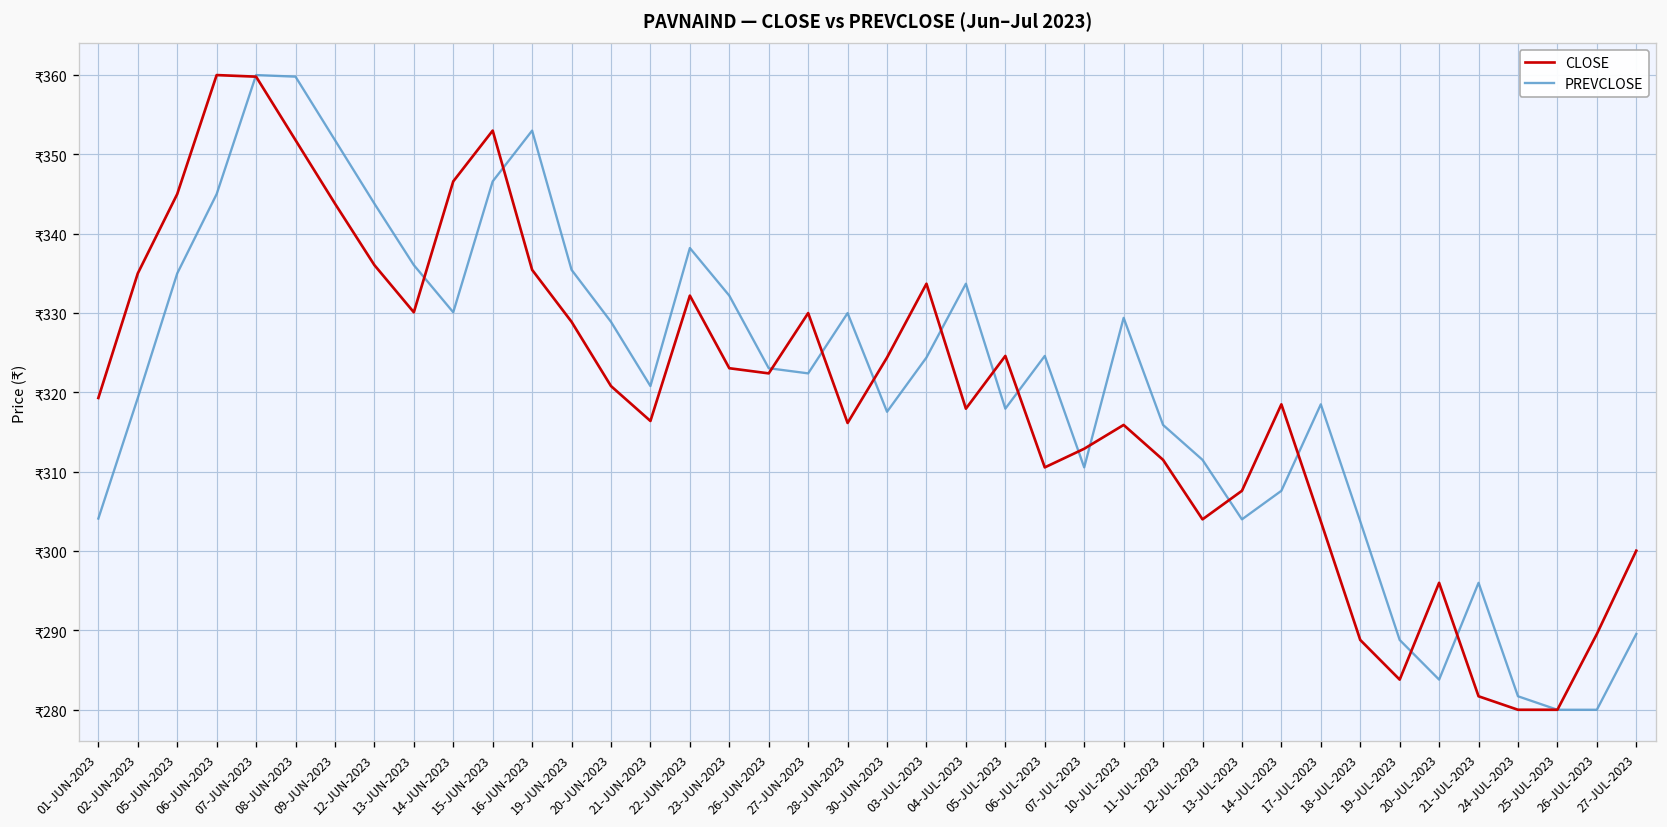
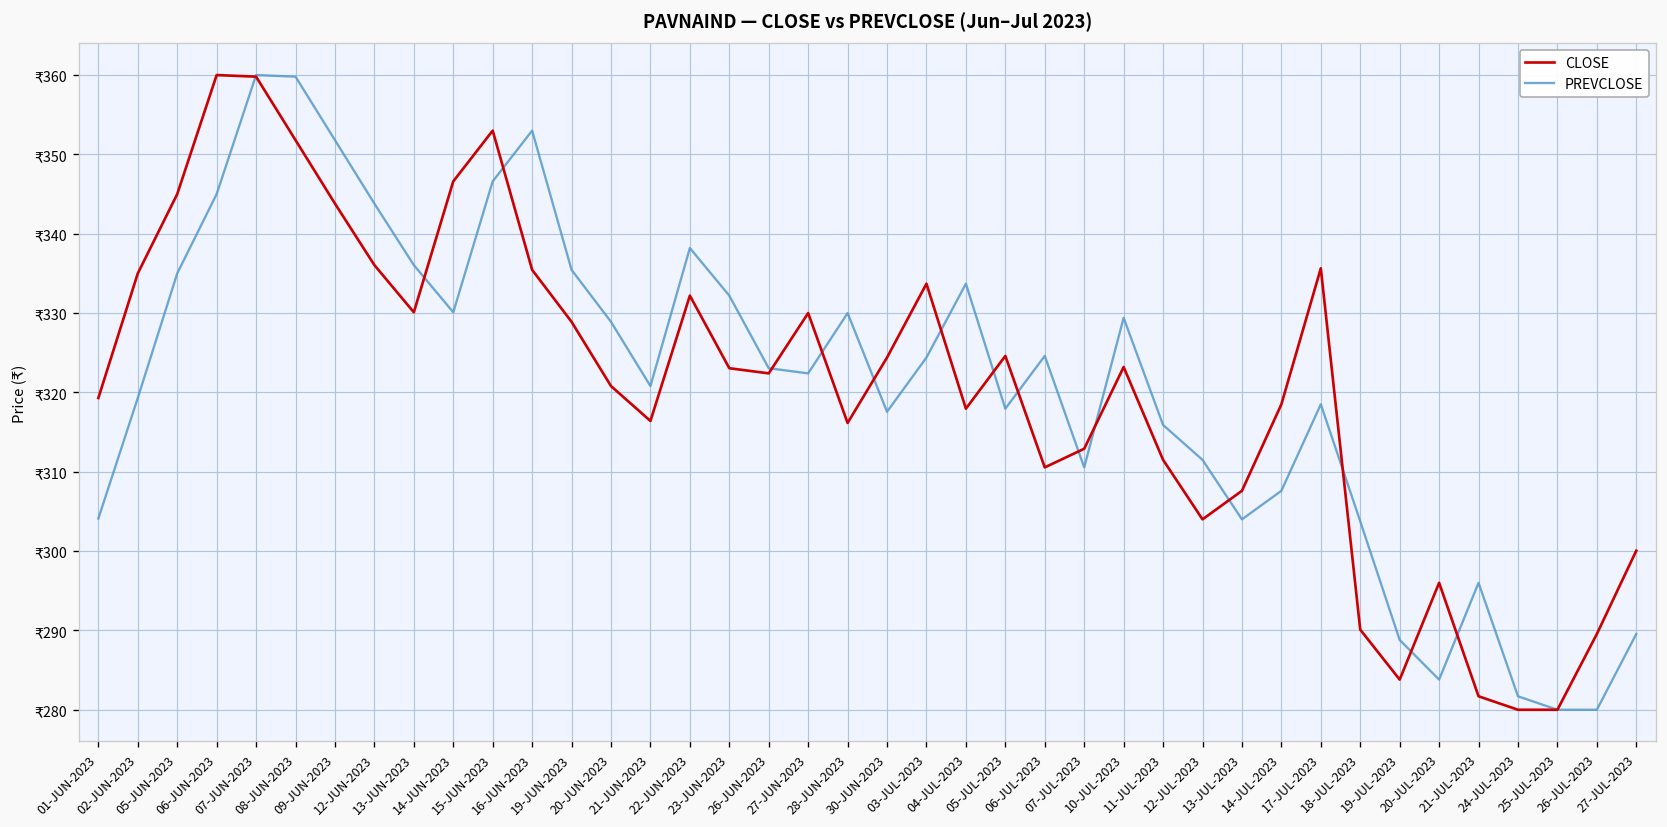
  {
    "CLOSE": {
      "01-JUN-2023": "₹319",
      "02-JUN-2023": "₹335",
      "05-JUN-2023": "₹345",
      "06-JUN-2023": "₹360",
      "08-JUN-2023": "₹352",
      "09-JUN-2023": "₹344",
      "12-JUN-2023": "₹336",
      "13-JUN-2023": "₹330",
      "14-JUN-2023": "₹347",
      "15-JUN-2023": "₹353",
      "16-JUN-2023": "₹335",
      "19-JUN-2023": "₹329",
      "20-JUN-2023": "₹321",
      "21-JUN-2023": "₹316",
      "22-JUN-2023": "₹332",
      "23-JUN-2023": "₹323",
      "26-JUN-2023": "₹322",
      "27-JUN-2023": "₹330",
      "28-JUN-2023": "₹316",
      "30-JUN-2023": "₹324",
      "03-JUL-2023": "₹334",
      "04-JUL-2023": "₹318",
      "05-JUL-2023": "₹325",
      "06-JUL-2023": "₹311",
      "07-JUL-2023": "₹313",
-     "10-JUL-2023": "₹316",
+     "10-JUL-2023": "₹323",
      "11-JUL-2023": "₹312",
      "12-JUL-2023": "₹304",
      "13-JUL-2023": "₹308",
      "14-JUL-2023": "₹319",
-     "17-JUL-2023": "₹304",
-     "18-JUL-2023": "₹289",
+     "17-JUL-2023": "₹336",
+     "18-JUL-2023": "₹290",
      "19-JUL-2023": "₹284",
      "20-JUL-2023": "₹296",
      "21-JUL-2023": "₹282",
      "24-JUL-2023": "₹280",
      "26-JUL-2023": "₹290",
      "27-JUL-2023": "₹300"
    },
    "PREVCLOSE": {
      "01-JUN-2023": "₹304",
      "02-JUN-2023": "₹319",
      "05-JUN-2023": "₹335",
      "06-JUN-2023": "₹345",
      "08-JUN-2023": "₹360",
      "09-JUN-2023": "₹352",
      "12-JUN-2023": "₹344",
      "13-JUN-2023": "₹336",
      "14-JUN-2023": "₹330",
      "15-JUN-2023": "₹347",
      "16-JUN-2023": "₹353",
      "19-JUN-2023": "₹335",
      "20-JUN-2023": "₹329",
      "21-JUN-2023": "₹321",
      "22-JUN-2023": "₹338",
      "23-JUN-2023": "₹332",
      "26-JUN-2023": "₹323",
      "27-JUN-2023": "₹322",
      "28-JUN-2023": "₹330",
      "30-JUN-2023": "₹318",
      "03-JUL-2023": "₹324",
      "04-JUL-2023": "₹334",
      "05-JUL-2023": "₹318",
      "06-JUL-2023": "₹325",
      "07-JUL-2023": "₹311",
      "10-JUL-2023": "₹329",
      "11-JUL-2023": "₹316",
      "12-JUL-2023": "₹312",
      "13-JUL-2023": "₹304",
      "14-JUL-2023": "₹308",
      "17-JUL-2023": "₹319",
      "18-JUL-2023": "₹304",
      "19-JUL-2023": "₹289",
      "20-JUL-2023": "₹284",
      "21-JUL-2023": "₹296",
      "24-JUL-2023": "₹282",
      "26-JUL-2023": "₹280",
      "27-JUL-2023": "₹290"
    }
  }
